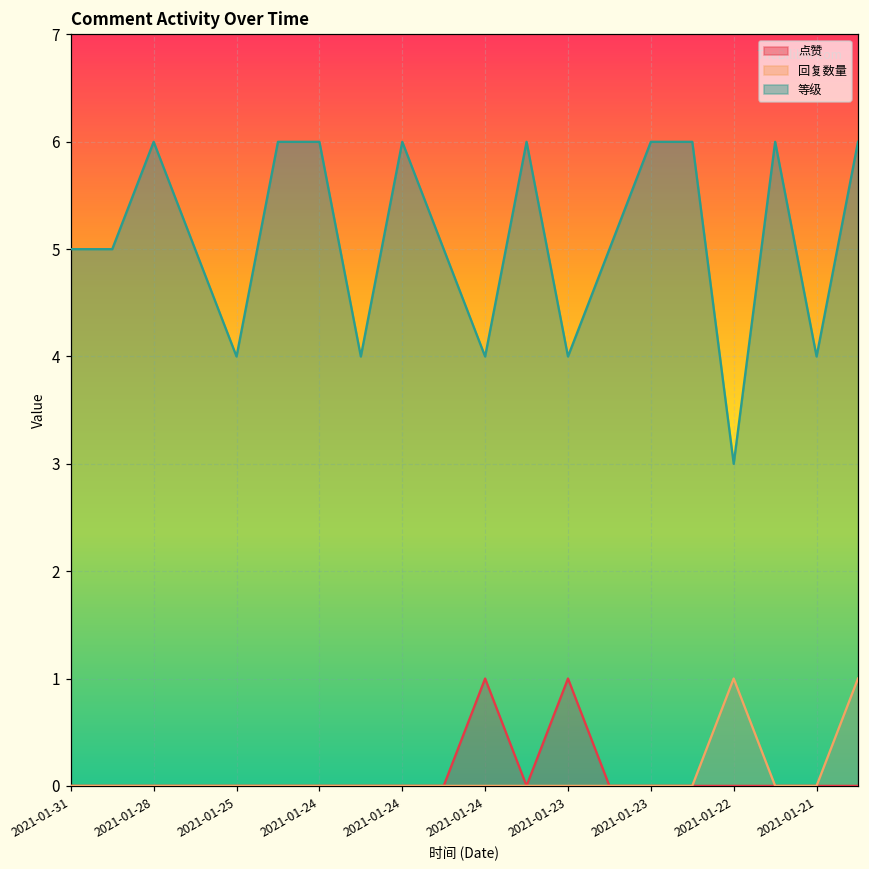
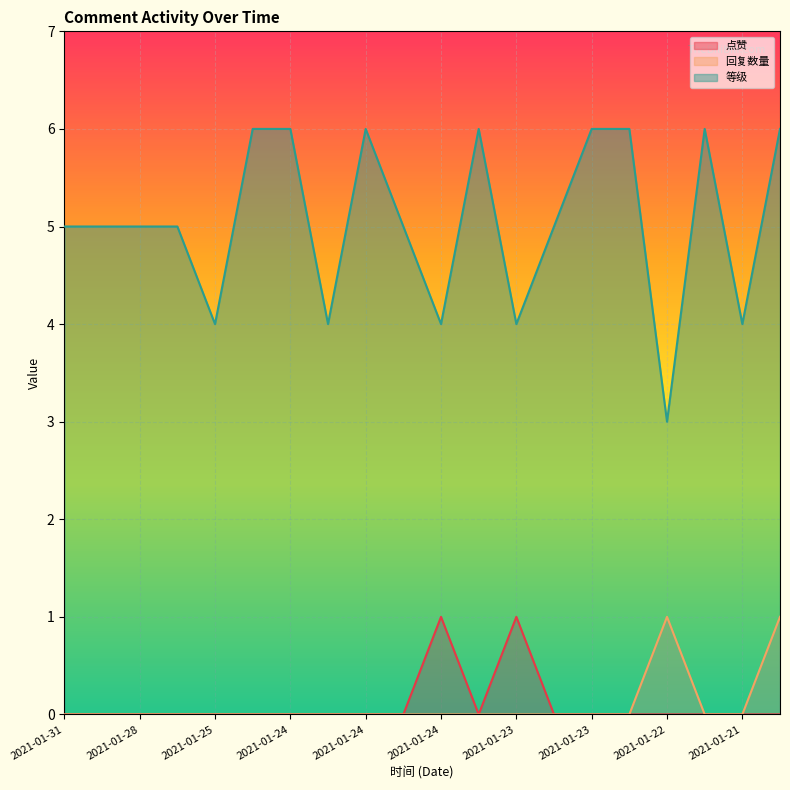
  {
    "等级": {
-     "2021-01-28": 6
+     "2021-01-28": 5
    }
  }
